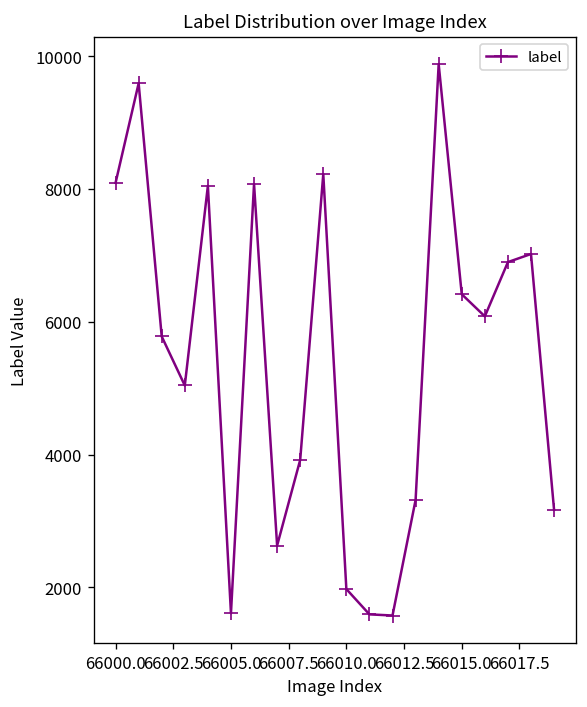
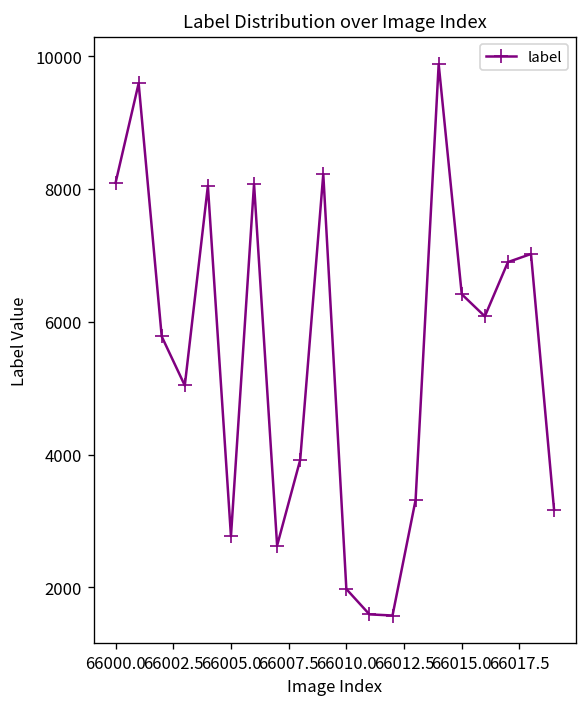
  {
    "66000.0": 8100,
-   "66005.0": 1600,
+   "66005.0": 2800,
    "66010.0": 2000,
    "66015.0": 6400
  }
